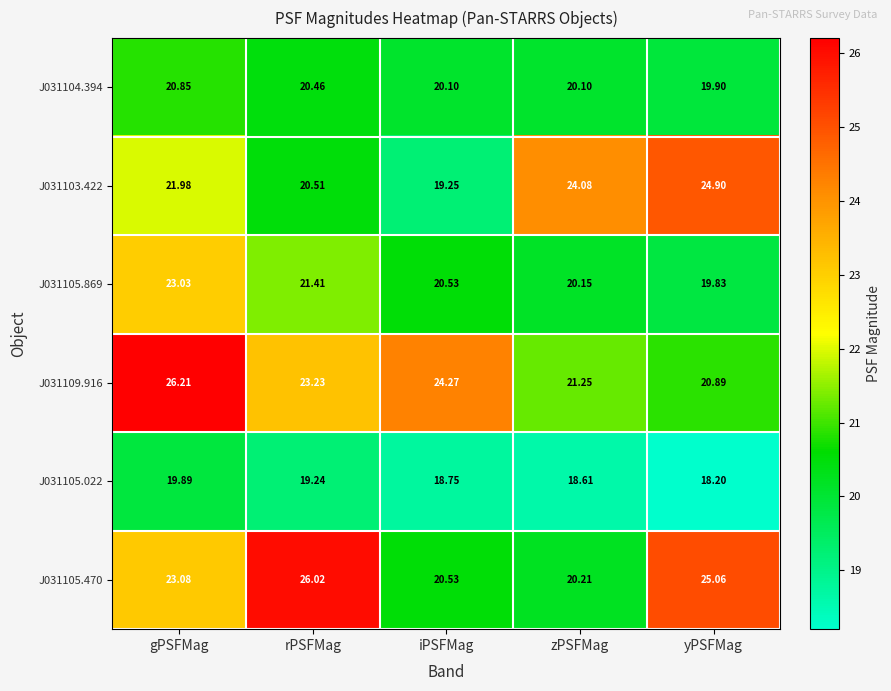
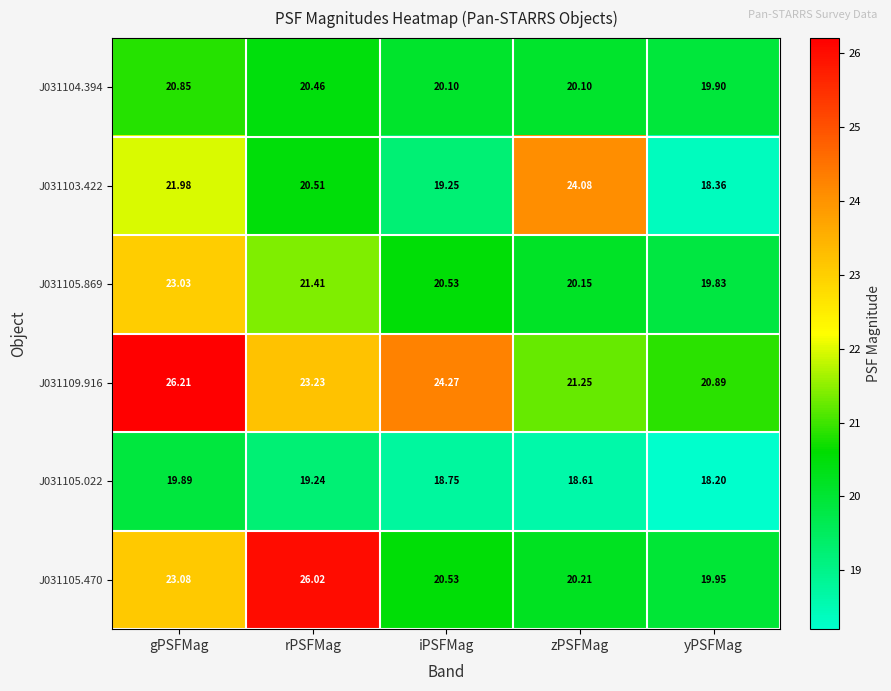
  {
    "J031104.394": {
      "gPSFMag": 20.85,
      "rPSFMag": 20.46,
      "iPSFMag": 20.10,
      "zPSFMag": 20.10,
      "yPSFMag": 19.90
    },
    "J031103.422": {
      "gPSFMag": 21.98,
      "rPSFMag": 20.51,
      "iPSFMag": 19.25,
      "zPSFMag": 24.08,
-     "yPSFMag": 24.90
+     "yPSFMag": 18.36
    },
    "J031105.869": {
      "gPSFMag": 23.03,
      "rPSFMag": 21.41,
      "iPSFMag": 20.53,
      "zPSFMag": 20.15,
      "yPSFMag": 19.83
    },
    "J031109.916": {
      "gPSFMag": 26.21,
      "rPSFMag": 23.23,
      "iPSFMag": 24.27,
      "zPSFMag": 21.25,
      "yPSFMag": 20.89
    },
    "J031105.022": {
      "gPSFMag": 19.89,
      "rPSFMag": 19.24,
      "iPSFMag": 18.75,
      "zPSFMag": 18.61,
      "yPSFMag": 18.20
    },
    "J031105.470": {
      "gPSFMag": 23.08,
      "rPSFMag": 26.02,
      "iPSFMag": 20.53,
      "zPSFMag": 20.21,
-     "yPSFMag": 25.06
+     "yPSFMag": 19.95
    }
  }
